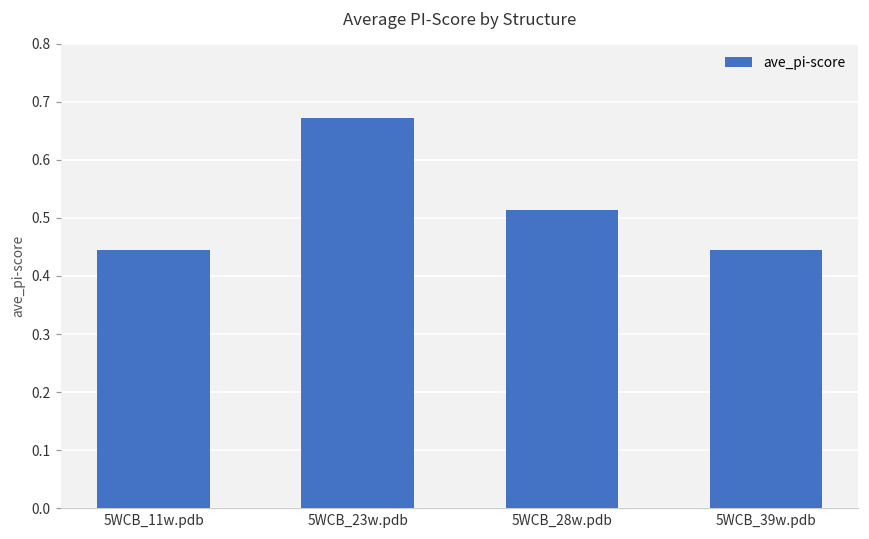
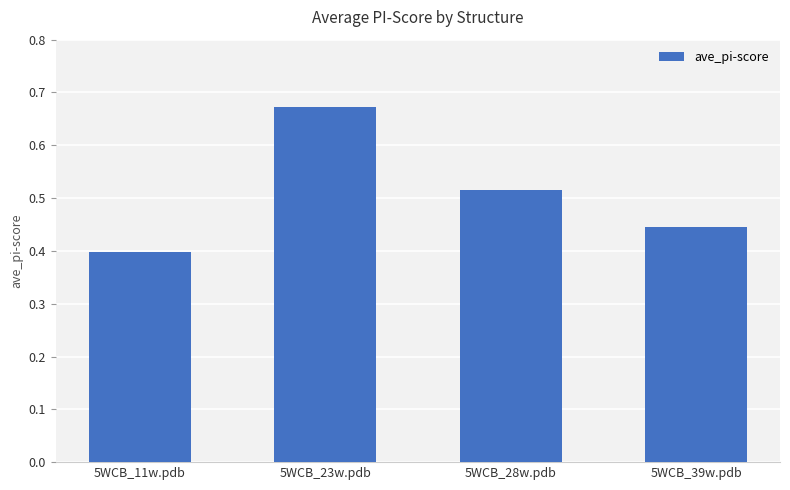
  {
-   "5WCB_11w.pdb": 0.45,
+   "5WCB_11w.pdb": 0.40,
    "5WCB_23w.pdb": 0.67,
    "5WCB_28w.pdb": 0.51,
    "5WCB_39w.pdb": 0.45
  }
